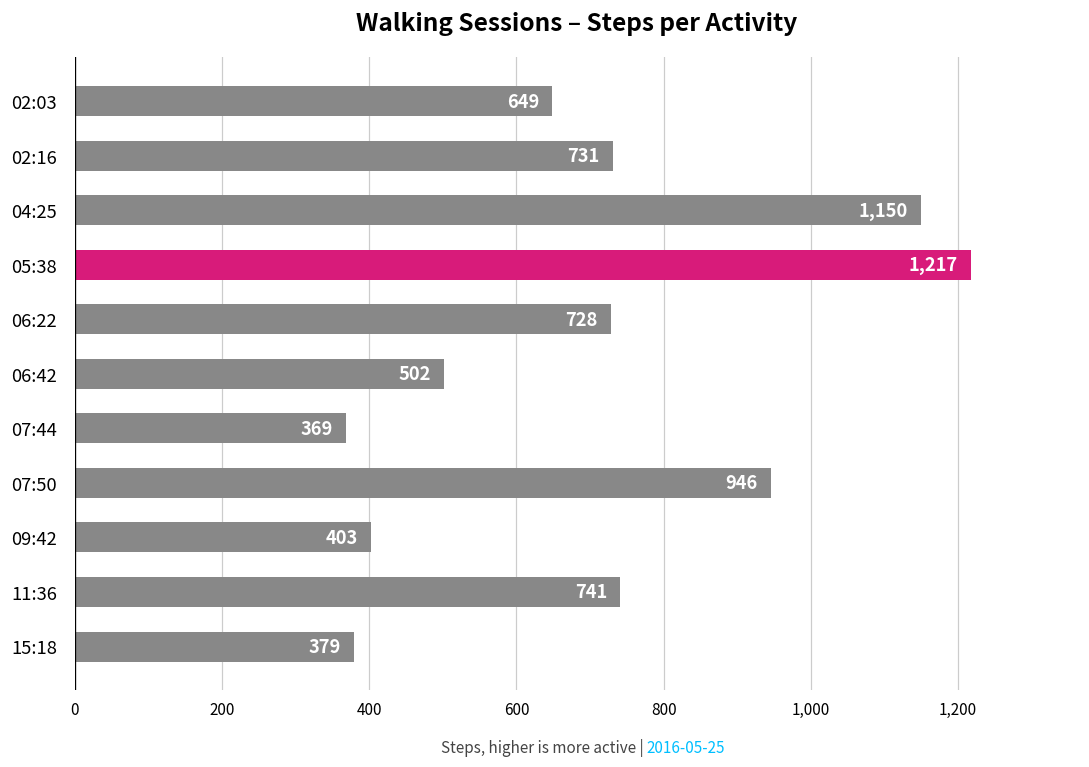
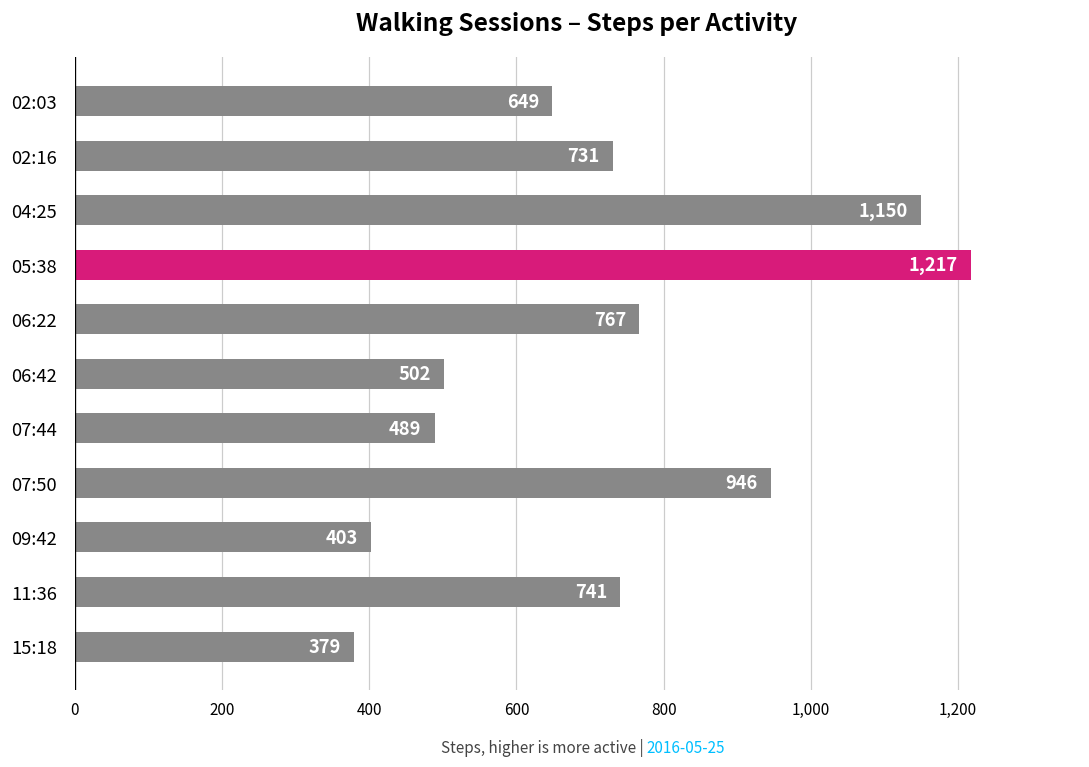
  {
    "02:03": "649",
    "02:16": "731",
    "04:25": "1,150",
    "05:38": "1,217",
-   "06:22": "728",
+   "06:22": "767",
    "06:42": "502",
-   "07:44": "369",
+   "07:44": "489",
    "07:50": "946",
    "09:42": "403",
    "11:36": "741",
    "15:18": "379"
  }
